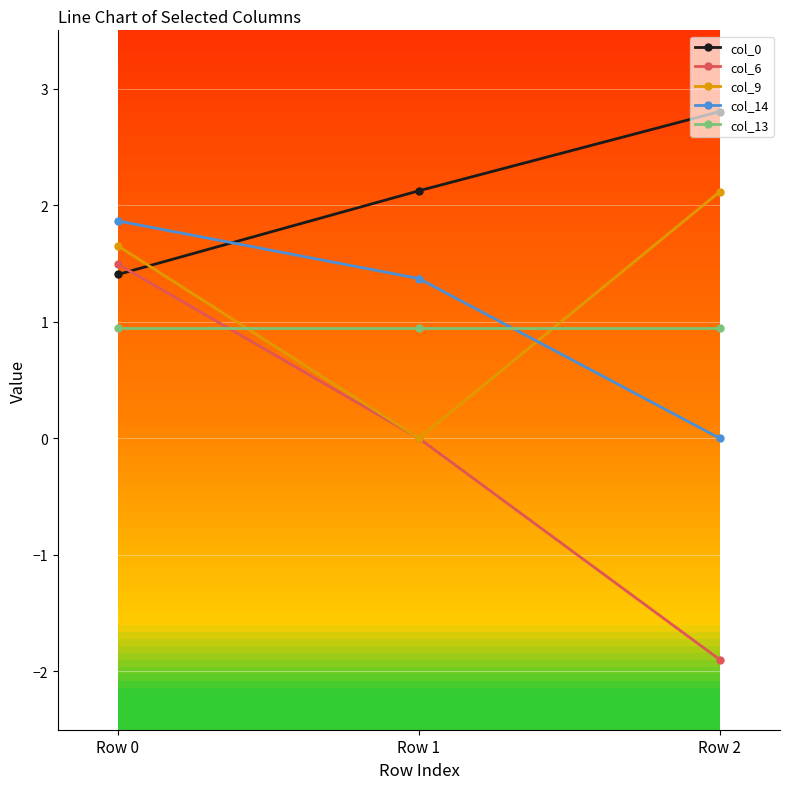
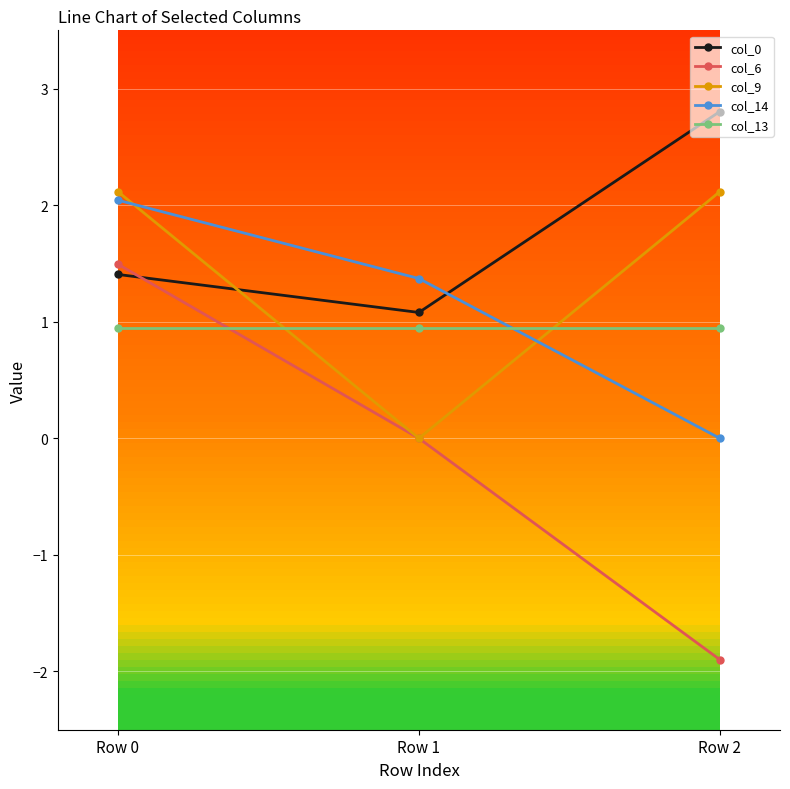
  {
    "col_0": {
      "Row 0": 1.41,
-     "Row 1": 2.12
+     "Row 1": 1.08
    },
    "col_6": {
      "Row 0": 1.49,
      "Row 2": -1.90
    },
    "col_9": {
-     "Row 0": 1.65,
+     "Row 0": 2.12,
      "Row 2": 2.12
    },
    "col_14": {
-     "Row 0": 1.86,
+     "Row 0": 2.04,
      "Row 1": 1.37,
      "Row 2": 0.00
    },
    "col_13": {
      "Row 0": 0.95,
      "Row 1": 0.95,
      "Row 2": 0.95
    }
  }
